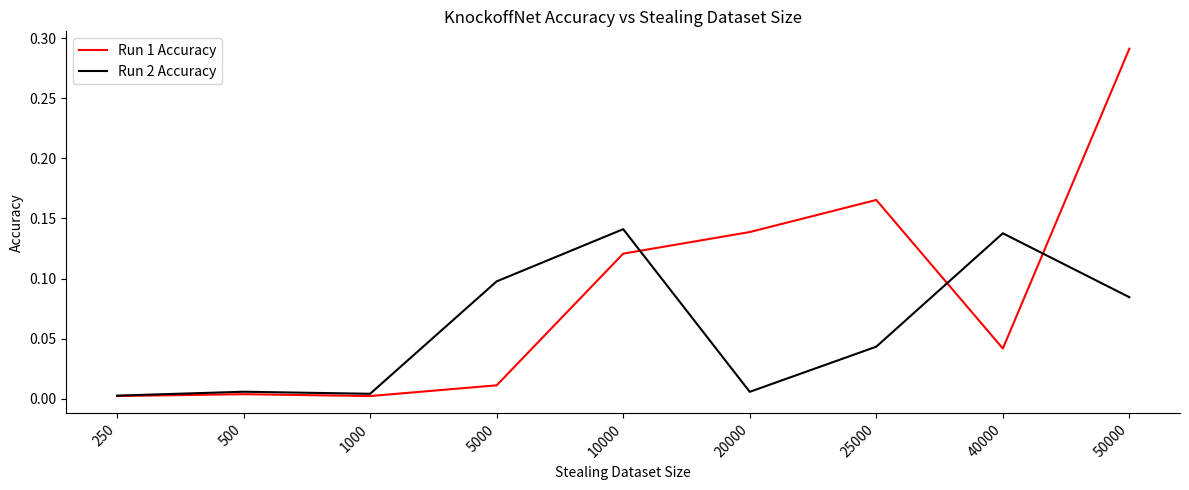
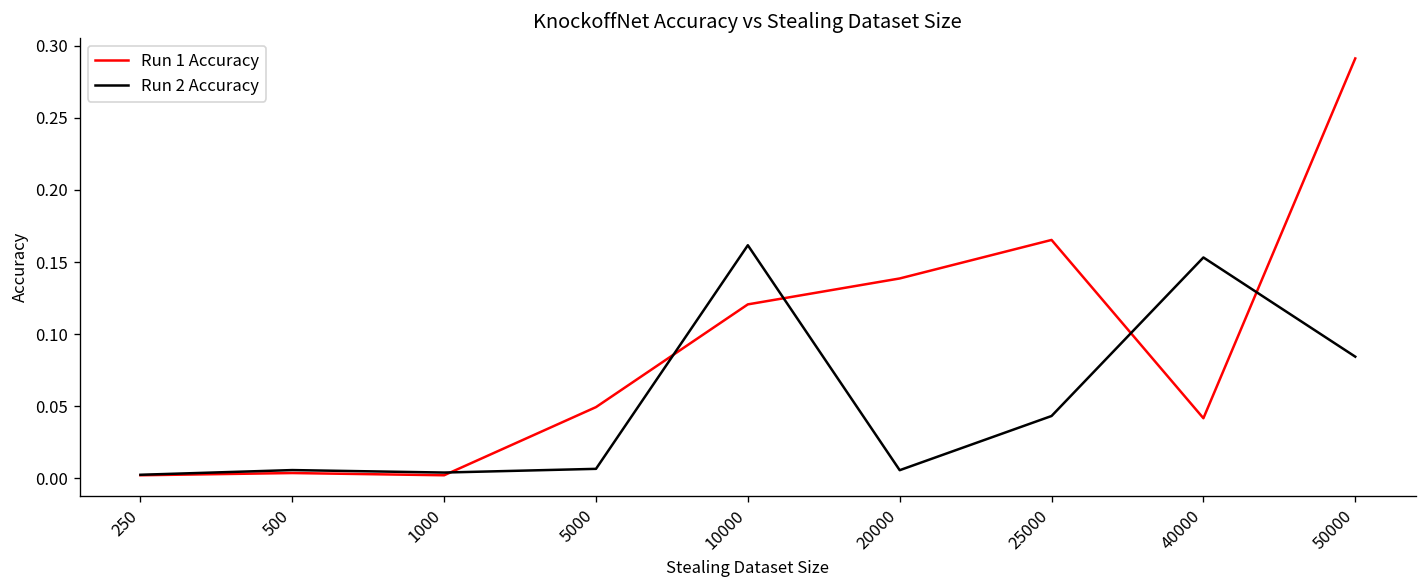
  {
    "Run 1 Accuracy": {
-     "5000": 0.011,
+     "5000": 0.049,
      "10000": 0.121,
      "20000": 0.139,
      "25000": 0.165,
      "40000": 0.042,
      "50000": 0.291
    },
    "Run 2 Accuracy": {
-     "5000": 0.098,
-     "10000": 0.141,
+     "5000": 0.007,
+     "10000": 0.162,
      "20000": 0.006,
      "25000": 0.043,
-     "40000": 0.138,
+     "40000": 0.153,
      "50000": 0.084
    }
  }
